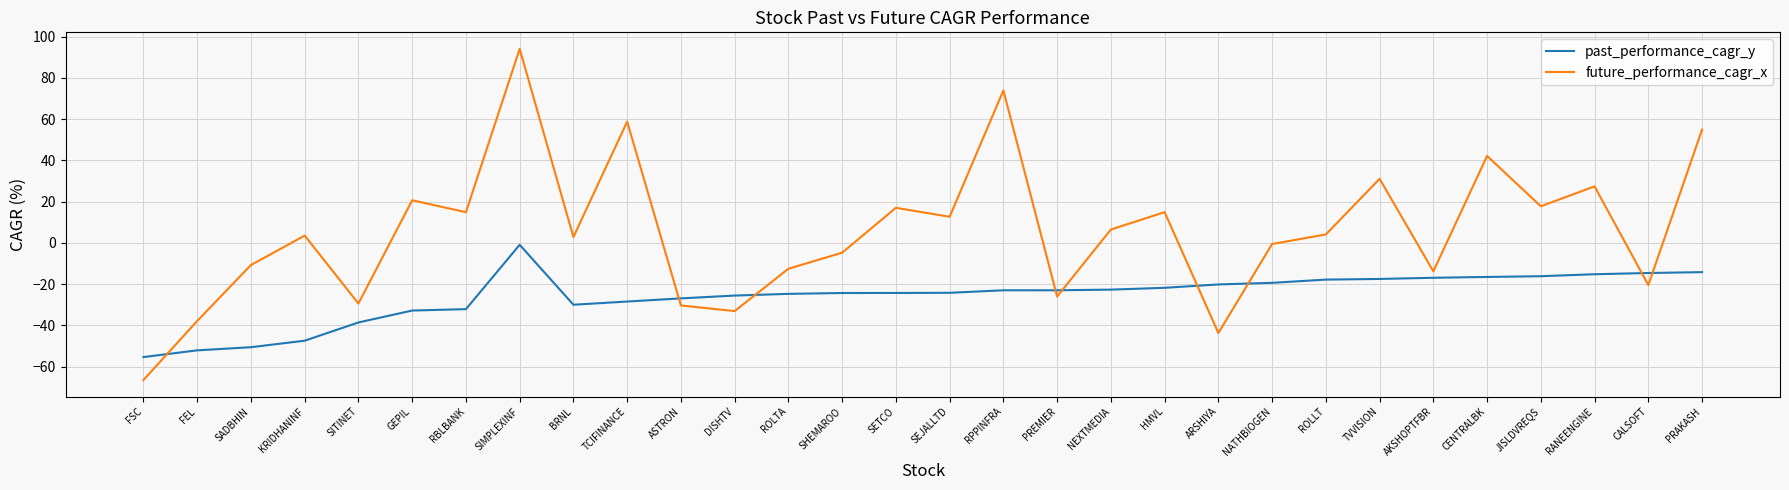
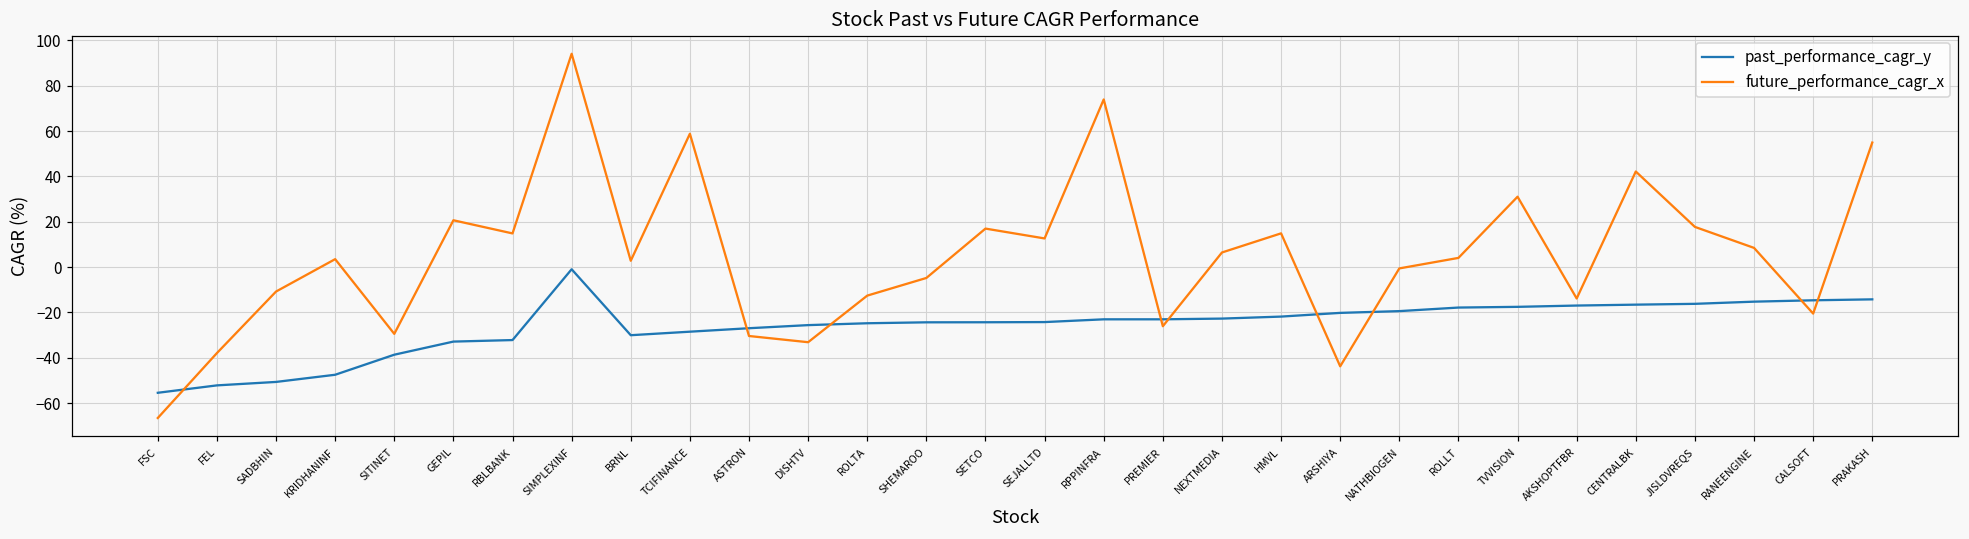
  {
    "past_performance_cagr_y": {
      "FSC": -55,
      "FEL": -52,
      "SADBHIN": -51,
      "KRIDHANINF": -47,
      "SITINET": -39,
      "GEPIL": -33,
      "RBLBANK": -32,
      "SIMPLEXINF": -1,
      "BRNL": -30,
      "TCIFINANCE": -28,
      "ASTRON": -27,
      "DISHTV": -26,
      "ROLTA": -25,
      "SHEMAROO": -24,
      "SETCO": -24,
      "SEJALLTD": -24,
      "RPPINFRA": -23,
      "PREMIER": -23,
      "NEXTMEDIA": -23,
      "HMVL": -22,
      "ARSHIYA": -20,
      "NATHBIOGEN": -19,
      "ROLLT": -18,
      "TVVISION": -18,
      "AKSHOPTFBR": -17,
      "CENTRALBK": -17,
      "JISLDVREQS": -16,
      "RANEENGINE": -15,
      "CALSOFT": -15,
      "PRAKASH": -14
    },
    "future_performance_cagr_x": {
      "FSC": -67,
      "FEL": -38,
      "SADBHIN": -11,
      "KRIDHANINF": 4,
      "SITINET": -29,
      "GEPIL": 21,
      "RBLBANK": 15,
      "SIMPLEXINF": 94,
      "BRNL": 3,
      "TCIFINANCE": 59,
      "ASTRON": -30,
      "DISHTV": -33,
      "ROLTA": -13,
      "SHEMAROO": -5,
      "SETCO": 17,
      "SEJALLTD": 13,
      "RPPINFRA": 74,
      "PREMIER": -26,
      "NEXTMEDIA": 6,
      "HMVL": 15,
      "ARSHIYA": -44,
      "NATHBIOGEN": -1,
      "ROLLT": 4,
      "TVVISION": 31,
      "AKSHOPTFBR": -14,
      "CENTRALBK": 42,
      "JISLDVREQS": 18,
-     "RANEENGINE": 27,
+     "RANEENGINE": 8,
      "CALSOFT": -20,
      "PRAKASH": 55
    }
  }
